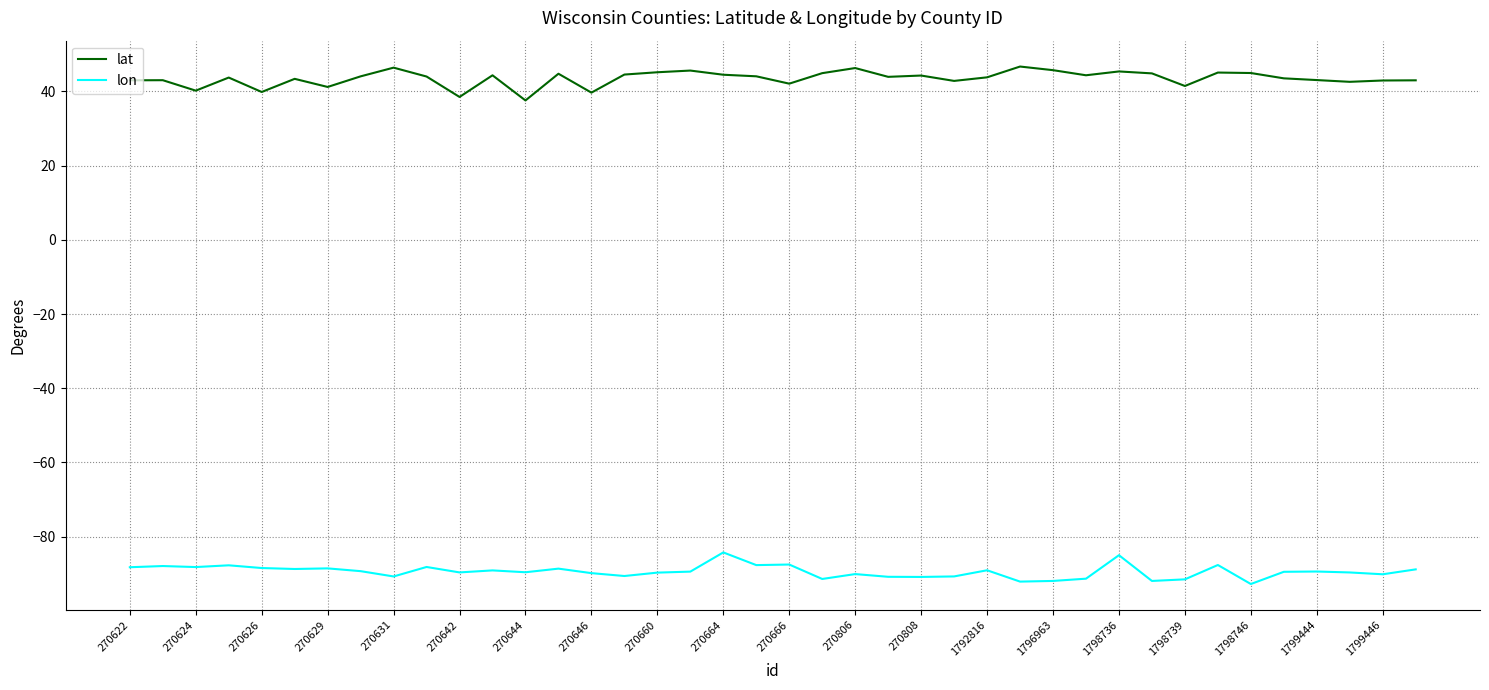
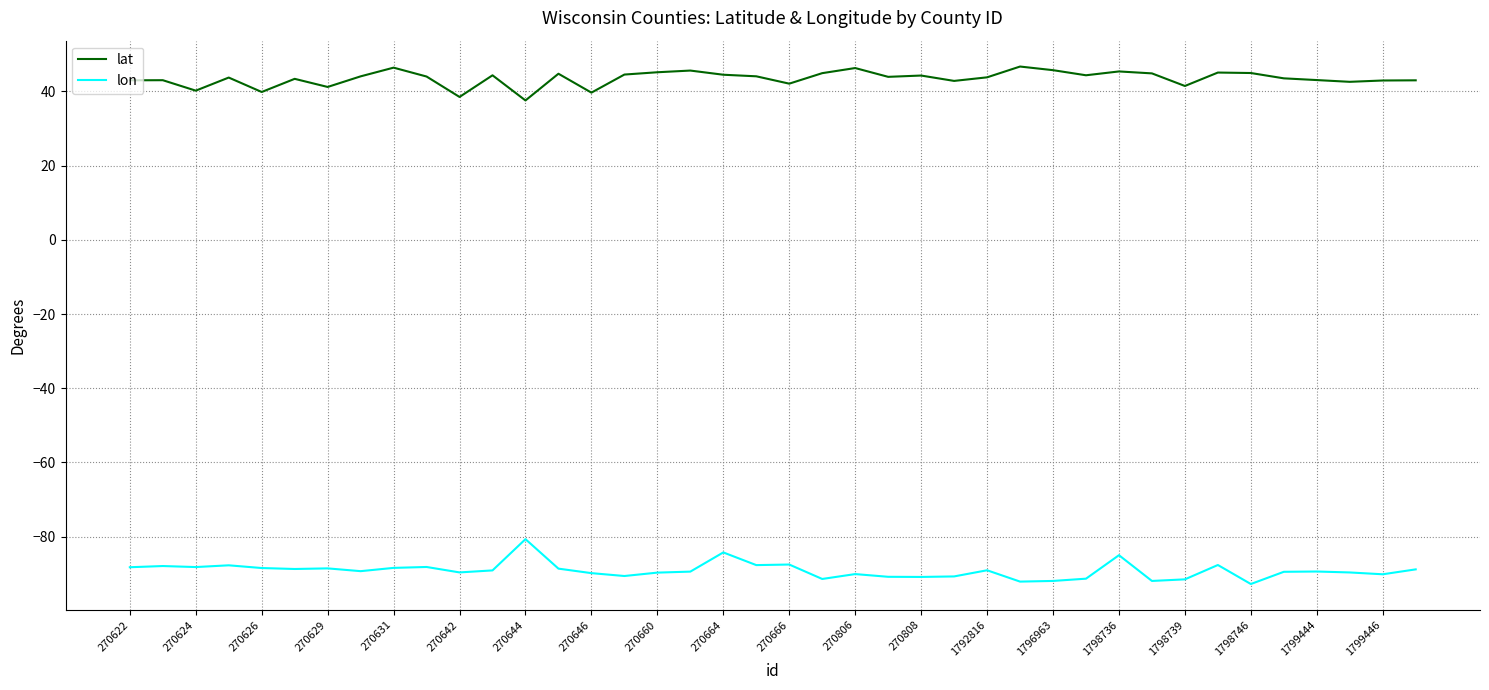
  {
    "lat": {
      "270624": 40,
      "270626": 40,
      "270629": 41,
      "270631": 46,
      "270642": 39,
      "270644": 38,
      "270646": 40,
      "270660": 45,
      "270664": 45,
      "270666": 42,
      "270806": 46,
      "270808": 44,
      "1792816": 44,
      "1796963": 46,
      "1798736": 45,
      "1798739": 41,
      "1798746": 45,
      "1799444": 43,
      "1799446": 43
    },
    "lon": {
      "270622": -88,
      "270624": -88,
      "270626": -88,
      "270629": -89,
-     "270631": -91,
+     "270631": -88,
      "270642": -90,
-     "270644": -90,
+     "270644": -81,
      "270646": -90,
      "270660": -90,
      "270664": -84,
      "270666": -88,
      "270806": -90,
      "270808": -91,
      "1792816": -89,
      "1796963": -92,
      "1798736": -85,
      "1798739": -91,
      "1798746": -93,
      "1799444": -89,
      "1799446": -90
    }
  }
